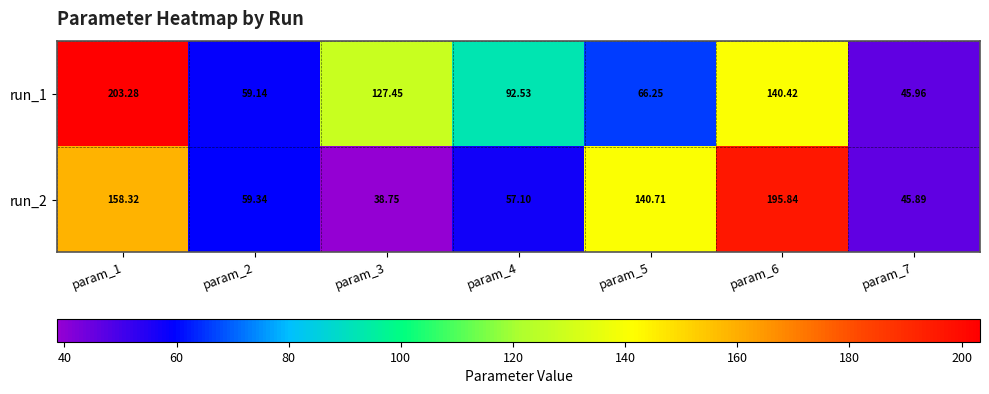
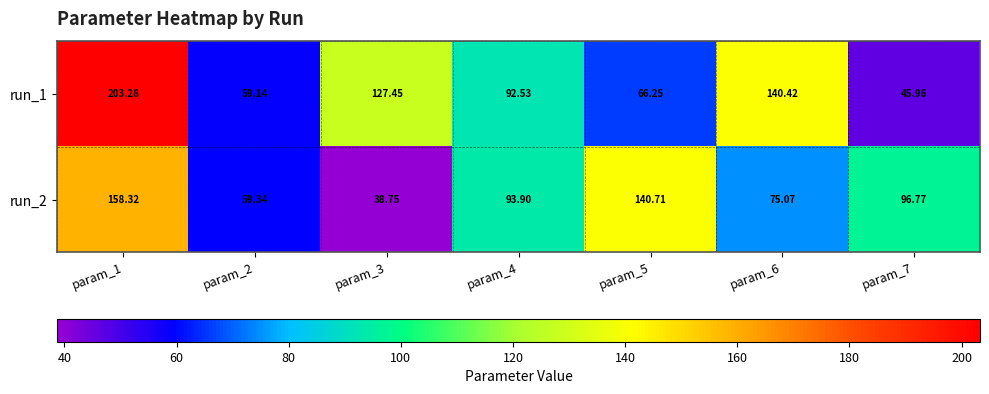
  {
    "run_1": {
      "param_1": 203.28,
      "param_2": 59.14,
      "param_3": 127.45,
      "param_4": 92.53,
      "param_5": 66.25,
      "param_6": 140.42,
      "param_7": 45.96
    },
    "run_2": {
      "param_1": 158.32,
      "param_2": 59.34,
      "param_3": 38.75,
-     "param_4": 57.10,
+     "param_4": 93.90,
      "param_5": 140.71,
-     "param_6": 195.84,
-     "param_7": 45.89
+     "param_6": 75.07,
+     "param_7": 96.77
    }
  }
